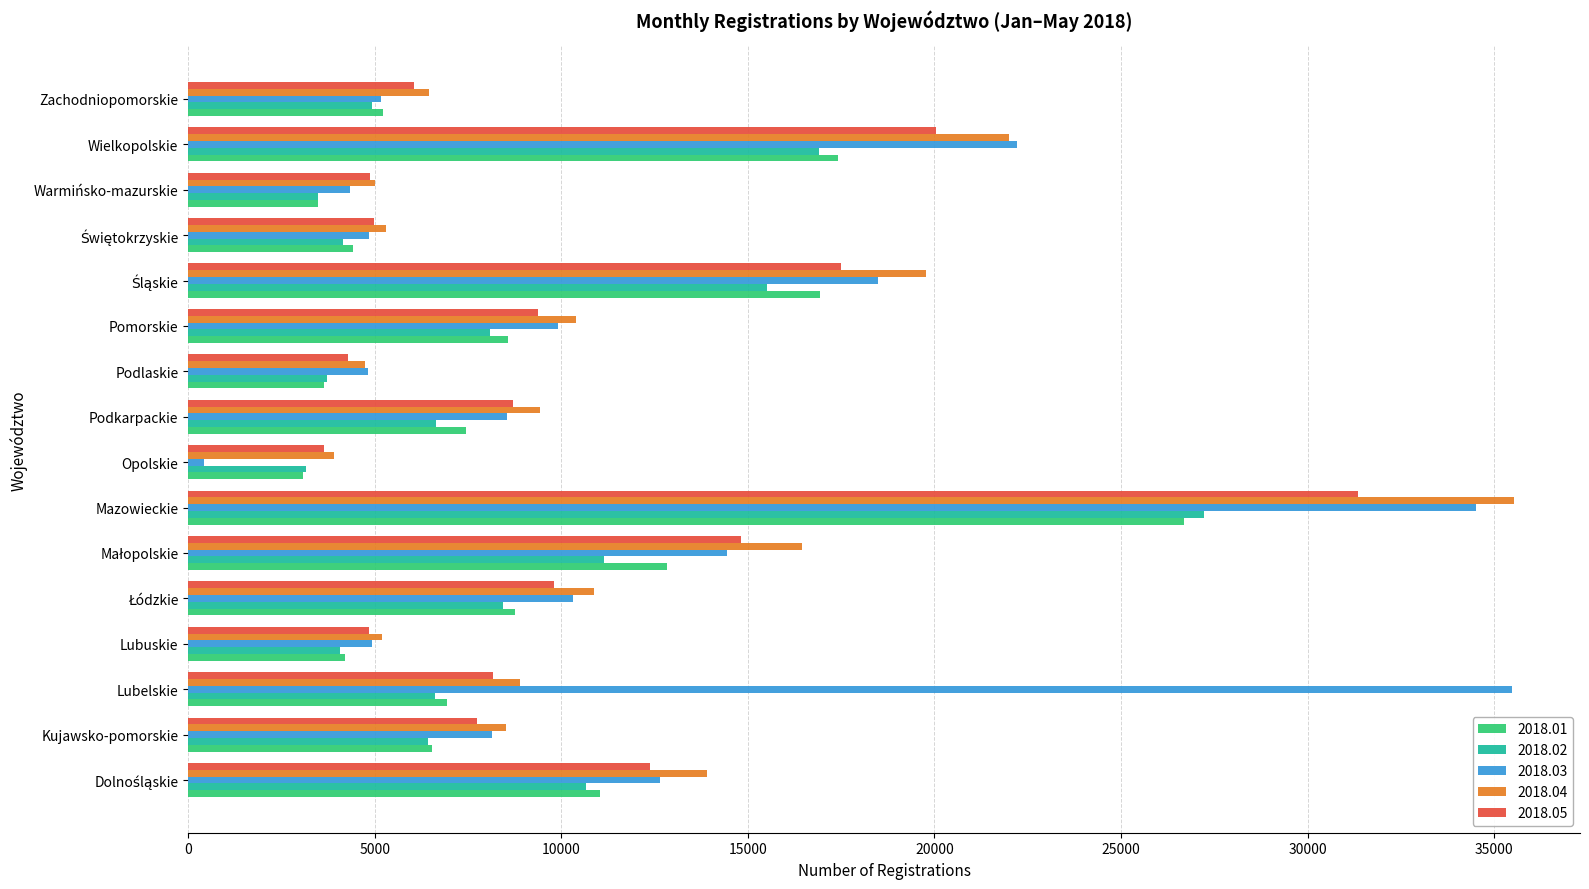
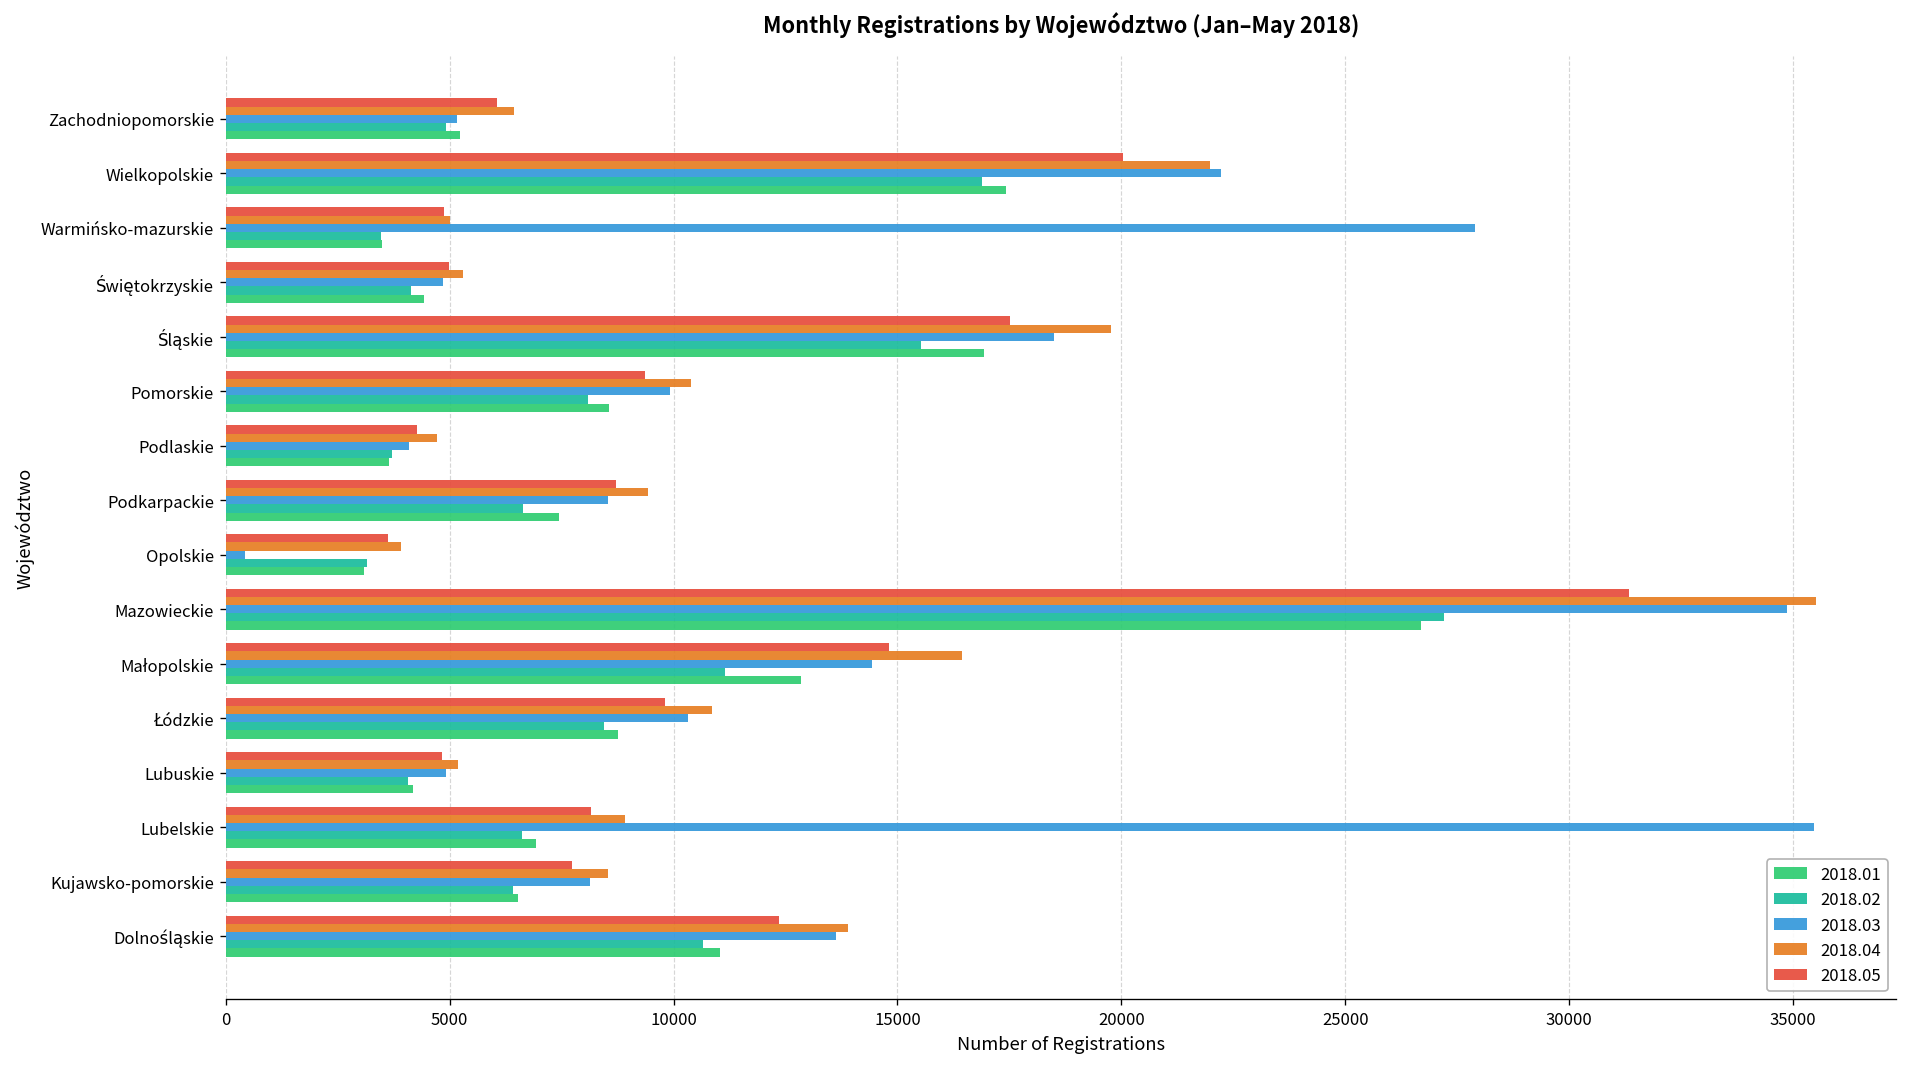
  {
    "2018.03": {
      "Zachodniopomorskie": 5200,
      "Wielkopolskie": 22200,
-     "Warmińsko-mazurskie": 4300,
+     "Warmińsko-mazurskie": 27900,
      "Świętokrzyskie": 4900,
      "Śląskie": 18500,
      "Pomorskie": 9900,
-     "Podlaskie": 4800,
+     "Podlaskie": 4100,
      "Podkarpackie": 8500,
      "Opolskie": 400,
-     "Mazowieckie": 34500,
+     "Mazowieckie": 34900,
      "Małopolskie": 14400,
      "Łódzkie": 10300,
      "Lubuskie": 4900,
      "Lubelskie": 35500,
      "Kujawsko-pomorskie": 8100,
-     "Dolnośląskie": 12700
+     "Dolnośląskie": 13600
    }
  }
